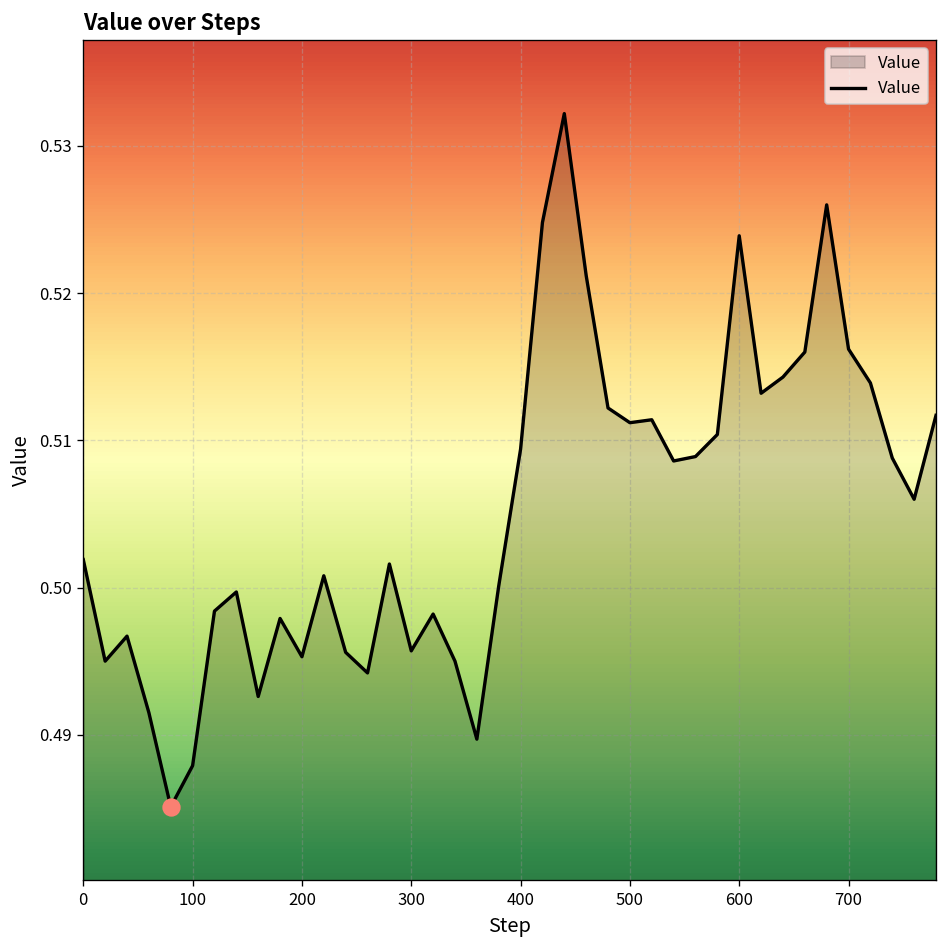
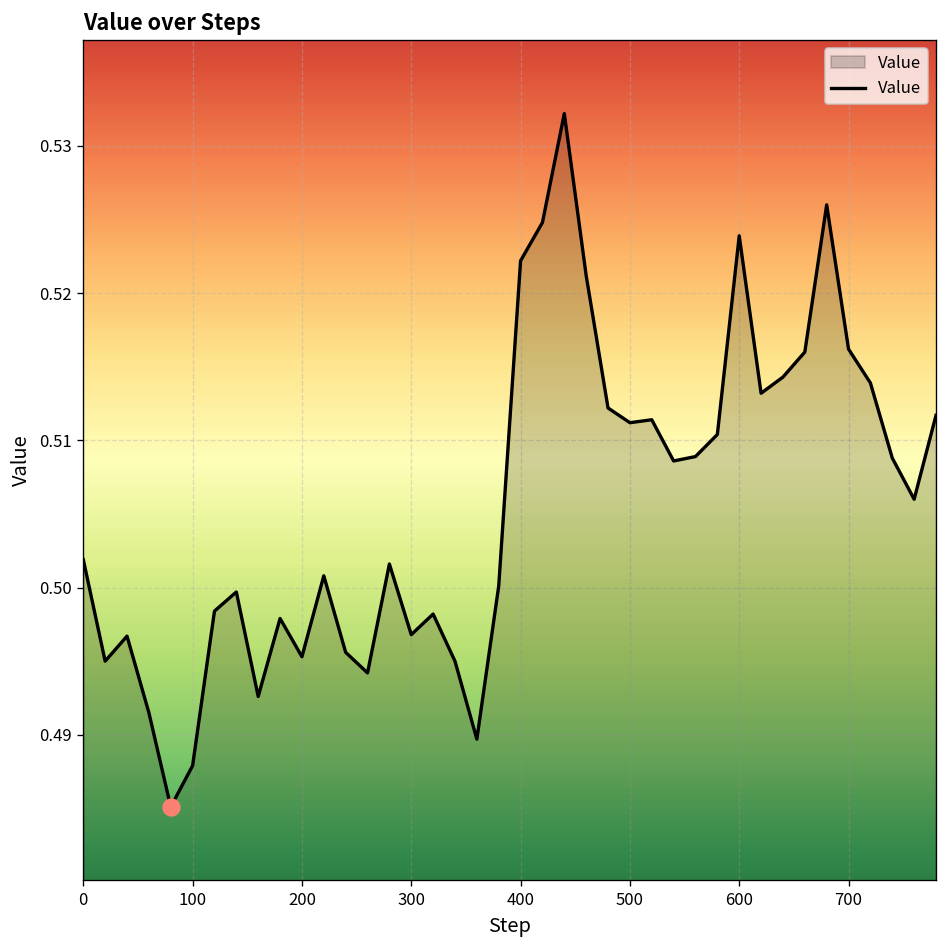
  {
    "Value": {
      "0": 0.5019,
      "100": 0.4879,
      "200": 0.4953,
-     "300": 0.4957,
-     "400": 0.5094,
+     "300": 0.4968,
+     "400": 0.5222,
      "500": 0.5112,
      "600": 0.5239,
      "700": 0.5162
    }
  }
